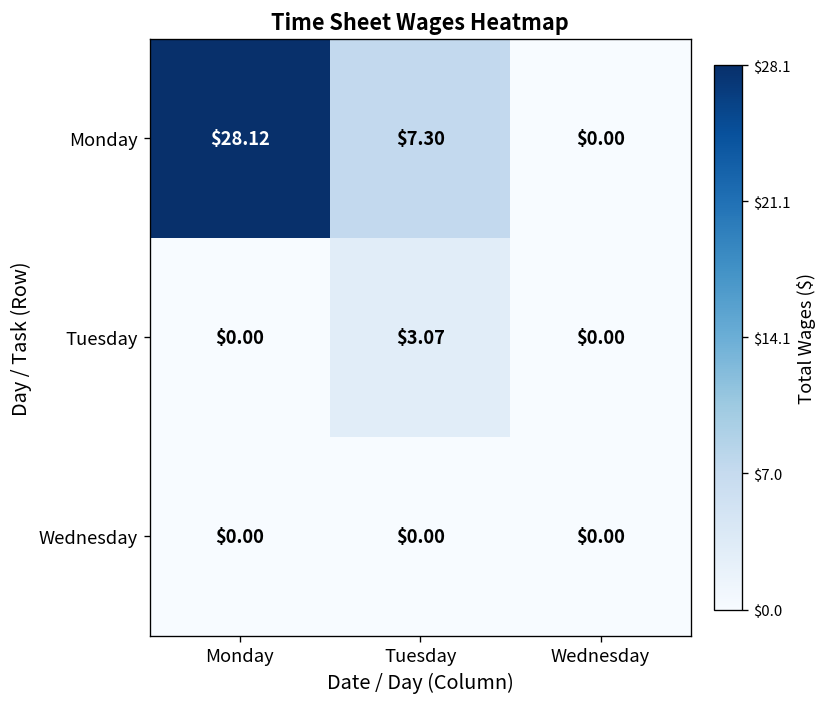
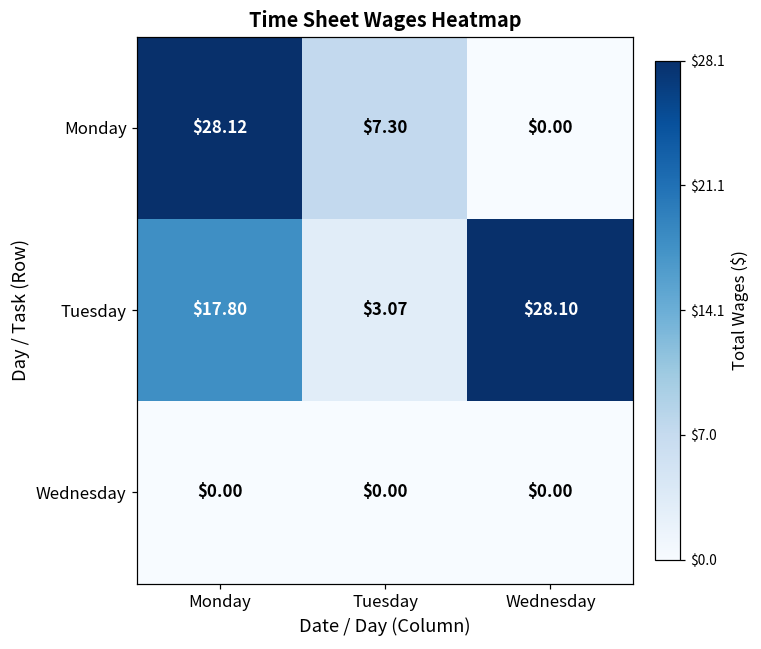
  {
    "Monday": {
      "Monday": "$28.12",
      "Tuesday": "$7.30",
      "Wednesday": "$0.00"
    },
    "Tuesday": {
-     "Monday": "$0.00",
+     "Monday": "$17.80",
      "Tuesday": "$3.07",
-     "Wednesday": "$0.00"
+     "Wednesday": "$28.10"
    },
    "Wednesday": {
      "Monday": "$0.00",
      "Tuesday": "$0.00",
      "Wednesday": "$0.00"
    }
  }
